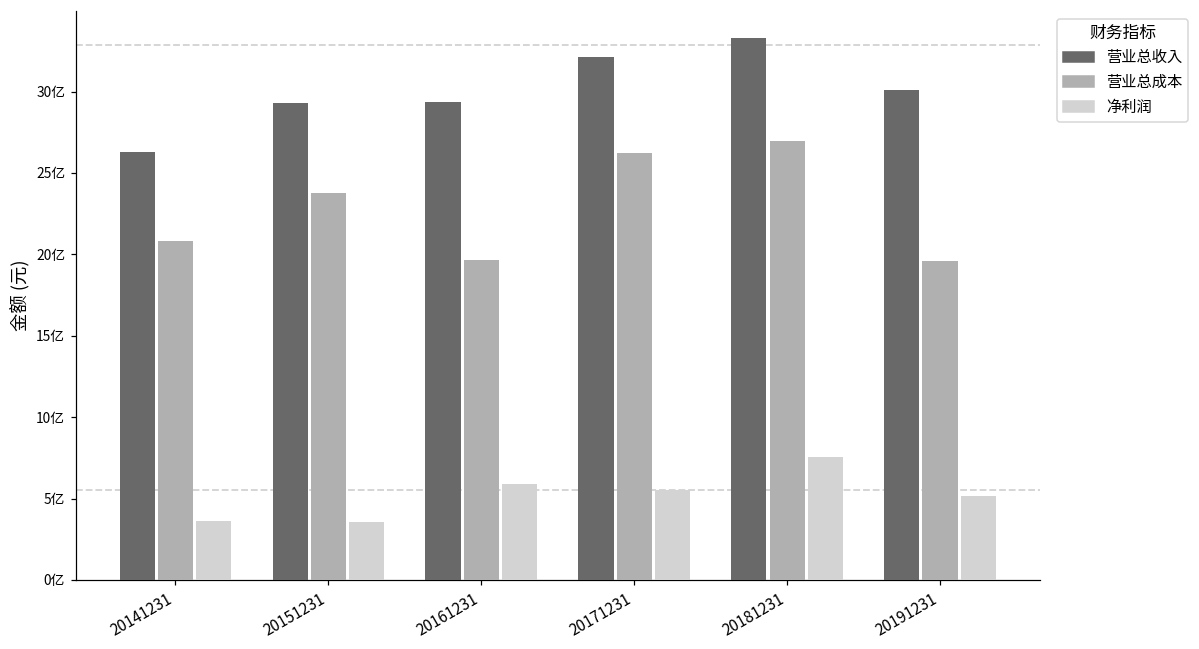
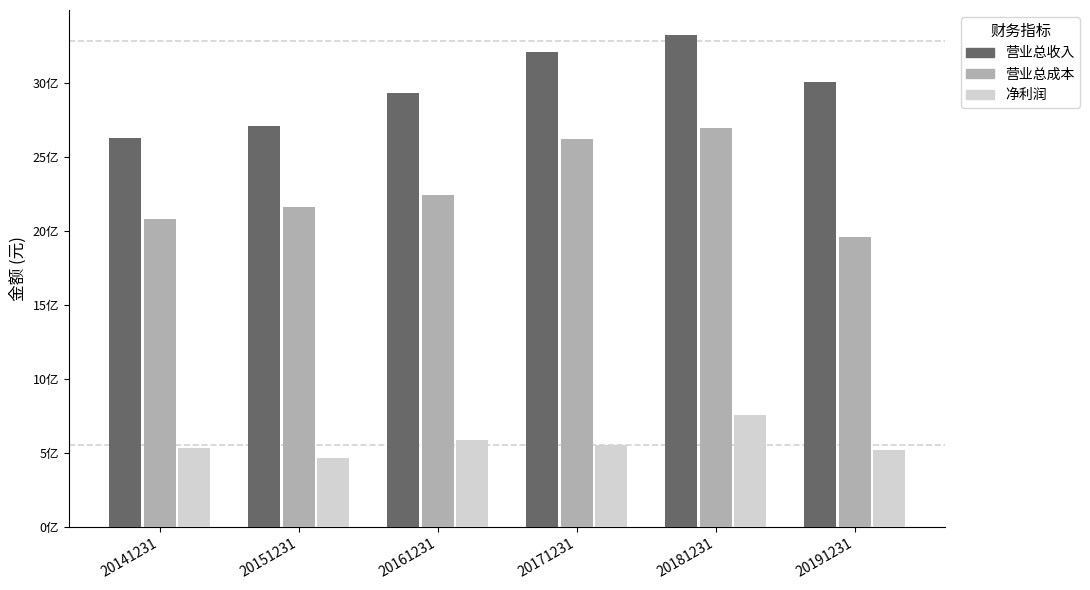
  {
    "营业总收入": {
      "20141231": "26.3亿",
-     "20151231": "29.3亿",
+     "20151231": "27.1亿",
      "20161231": "29.3亿",
      "20171231": "32.1亿",
      "20181231": "33.3亿",
      "20191231": "30.1亿"
    },
    "营业总成本": {
      "20141231": "20.8亿",
-     "20151231": "23.8亿",
-     "20161231": "19.7亿",
+     "20151231": "21.6亿",
+     "20161231": "22.5亿",
      "20171231": "26.2亿",
      "20181231": "27.0亿",
      "20191231": "19.6亿"
    },
    "净利润": {
-     "20141231": "3.6亿",
-     "20151231": "3.5亿",
+     "20141231": "5.3亿",
+     "20151231": "4.7亿",
      "20161231": "5.9亿",
      "20171231": "5.5亿",
      "20181231": "7.6亿",
      "20191231": "5.2亿"
    }
  }
